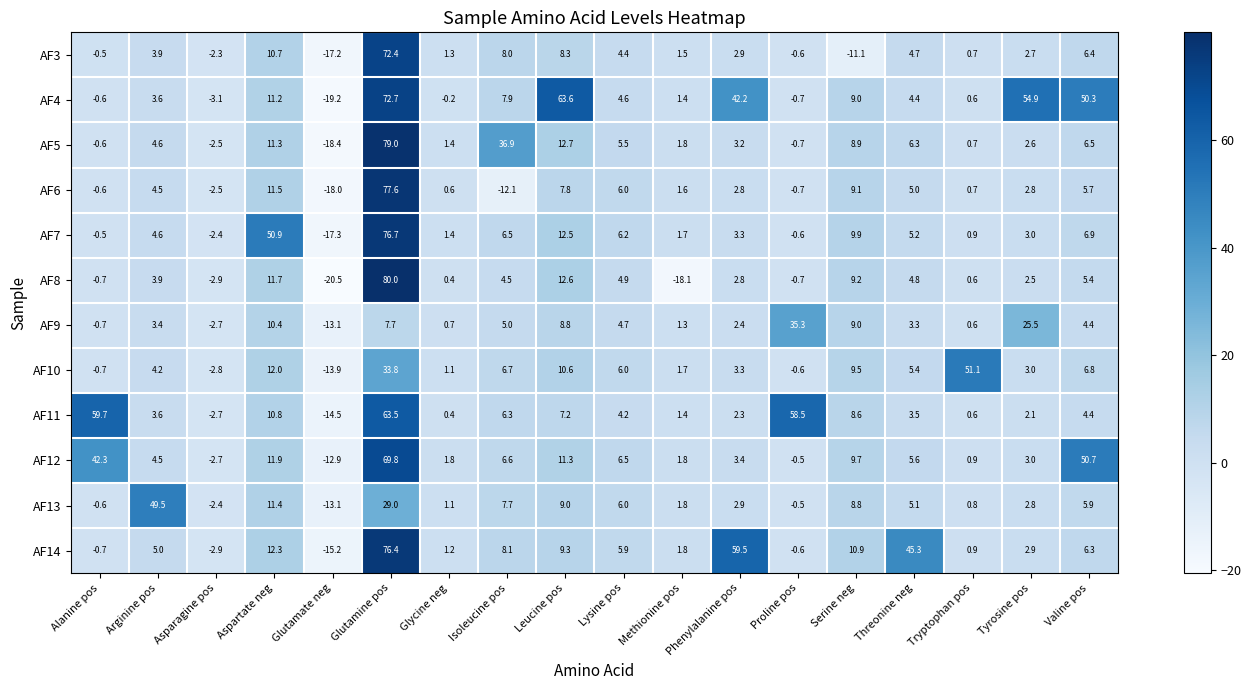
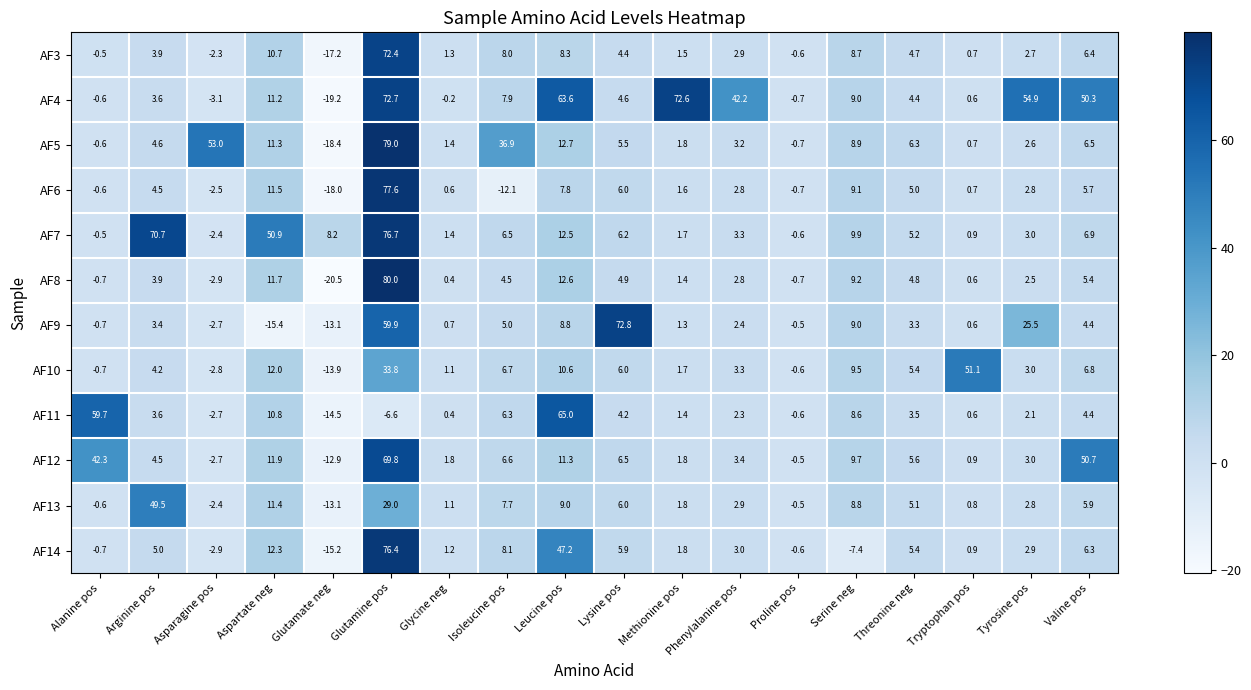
  {
    "AF3": {
      "Alanine pos": -0.5,
      "Arginine pos": 3.9,
      "Asparagine pos": -2.3,
      "Aspartate neg": 10.7,
      "Glutamate neg": -17.2,
      "Glutamine pos": 72.4,
      "Glycine neg": 1.3,
      "Isoleucine pos": 8.0,
      "Leucine pos": 8.3,
      "Lysine pos": 4.4,
      "Methionine pos": 1.5,
      "Phenylalanine pos": 2.9,
      "Proline pos": -0.6,
-     "Serine neg": -11.1,
+     "Serine neg": 8.7,
      "Threonine neg": 4.7,
      "Tryptophan pos": 0.7,
      "Tyrosine pos": 2.7,
      "Valine pos": 6.4
    },
    "AF4": {
      "Alanine pos": -0.6,
      "Arginine pos": 3.6,
      "Asparagine pos": -3.1,
      "Aspartate neg": 11.2,
      "Glutamate neg": -19.2,
      "Glutamine pos": 72.7,
      "Glycine neg": -0.2,
      "Isoleucine pos": 7.9,
      "Leucine pos": 63.6,
      "Lysine pos": 4.6,
-     "Methionine pos": 1.4,
+     "Methionine pos": 72.6,
      "Phenylalanine pos": 42.2,
      "Proline pos": -0.7,
      "Serine neg": 9.0,
      "Threonine neg": 4.4,
      "Tryptophan pos": 0.6,
      "Tyrosine pos": 54.9,
      "Valine pos": 50.3
    },
    "AF5": {
      "Alanine pos": -0.6,
      "Arginine pos": 4.6,
-     "Asparagine pos": -2.5,
+     "Asparagine pos": 53.0,
      "Aspartate neg": 11.3,
      "Glutamate neg": -18.4,
      "Glutamine pos": 79.0,
      "Glycine neg": 1.4,
      "Isoleucine pos": 36.9,
      "Leucine pos": 12.7,
      "Lysine pos": 5.5,
      "Methionine pos": 1.8,
      "Phenylalanine pos": 3.2,
      "Proline pos": -0.7,
      "Serine neg": 8.9,
      "Threonine neg": 6.3,
      "Tryptophan pos": 0.7,
      "Tyrosine pos": 2.6,
      "Valine pos": 6.5
    },
    "AF7": {
      "Alanine pos": -0.5,
-     "Arginine pos": 4.6,
+     "Arginine pos": 70.7,
      "Asparagine pos": -2.4,
      "Aspartate neg": 50.9,
-     "Glutamate neg": -17.3,
+     "Glutamate neg": 8.2,
      "Glutamine pos": 76.7,
      "Glycine neg": 1.4,
      "Isoleucine pos": 6.5,
      "Leucine pos": 12.5,
      "Lysine pos": 6.2,
      "Methionine pos": 1.7,
      "Phenylalanine pos": 3.3,
      "Proline pos": -0.6,
      "Serine neg": 9.9,
      "Threonine neg": 5.2,
      "Tryptophan pos": 0.9,
      "Tyrosine pos": 3.0,
      "Valine pos": 6.9
    },
    "AF8": {
      "Alanine pos": -0.7,
      "Arginine pos": 3.9,
      "Asparagine pos": -2.9,
      "Aspartate neg": 11.7,
      "Glutamate neg": -20.5,
      "Glutamine pos": 80.0,
      "Glycine neg": 0.4,
      "Isoleucine pos": 4.5,
      "Leucine pos": 12.6,
      "Lysine pos": 4.9,
-     "Methionine pos": -18.1,
+     "Methionine pos": 1.4,
      "Phenylalanine pos": 2.8,
      "Proline pos": -0.7,
      "Serine neg": 9.2,
      "Threonine neg": 4.8,
      "Tryptophan pos": 0.6,
      "Tyrosine pos": 2.5,
      "Valine pos": 5.4
    },
    "AF9": {
      "Alanine pos": -0.7,
      "Arginine pos": 3.4,
      "Asparagine pos": -2.7,
-     "Aspartate neg": 10.4,
+     "Aspartate neg": -15.4,
      "Glutamate neg": -13.1,
-     "Glutamine pos": 7.7,
+     "Glutamine pos": 59.9,
      "Glycine neg": 0.7,
      "Isoleucine pos": 5.0,
      "Leucine pos": 8.8,
-     "Lysine pos": 4.7,
+     "Lysine pos": 72.8,
      "Methionine pos": 1.3,
      "Phenylalanine pos": 2.4,
-     "Proline pos": 35.3,
+     "Proline pos": -0.5,
      "Serine neg": 9.0,
      "Threonine neg": 3.3,
      "Tryptophan pos": 0.6,
      "Tyrosine pos": 25.5,
      "Valine pos": 4.4
    },
    "AF11": {
      "Alanine pos": 59.7,
      "Arginine pos": 3.6,
      "Asparagine pos": -2.7,
      "Aspartate neg": 10.8,
      "Glutamate neg": -14.5,
-     "Glutamine pos": 63.5,
+     "Glutamine pos": -6.6,
      "Glycine neg": 0.4,
      "Isoleucine pos": 6.3,
-     "Leucine pos": 7.2,
+     "Leucine pos": 65.0,
      "Lysine pos": 4.2,
      "Methionine pos": 1.4,
      "Phenylalanine pos": 2.3,
-     "Proline pos": 58.5,
+     "Proline pos": -0.6,
      "Serine neg": 8.6,
      "Threonine neg": 3.5,
      "Tryptophan pos": 0.6,
      "Tyrosine pos": 2.1,
      "Valine pos": 4.4
    },
    "AF14": {
      "Alanine pos": -0.7,
      "Arginine pos": 5.0,
      "Asparagine pos": -2.9,
      "Aspartate neg": 12.3,
      "Glutamate neg": -15.2,
      "Glutamine pos": 76.4,
      "Glycine neg": 1.2,
      "Isoleucine pos": 8.1,
-     "Leucine pos": 9.3,
+     "Leucine pos": 47.2,
      "Lysine pos": 5.9,
      "Methionine pos": 1.8,
-     "Phenylalanine pos": 59.5,
+     "Phenylalanine pos": 3.0,
      "Proline pos": -0.6,
-     "Serine neg": 10.9,
-     "Threonine neg": 45.3,
+     "Serine neg": -7.4,
+     "Threonine neg": 5.4,
      "Tryptophan pos": 0.9,
      "Tyrosine pos": 2.9,
      "Valine pos": 6.3
    }
  }
